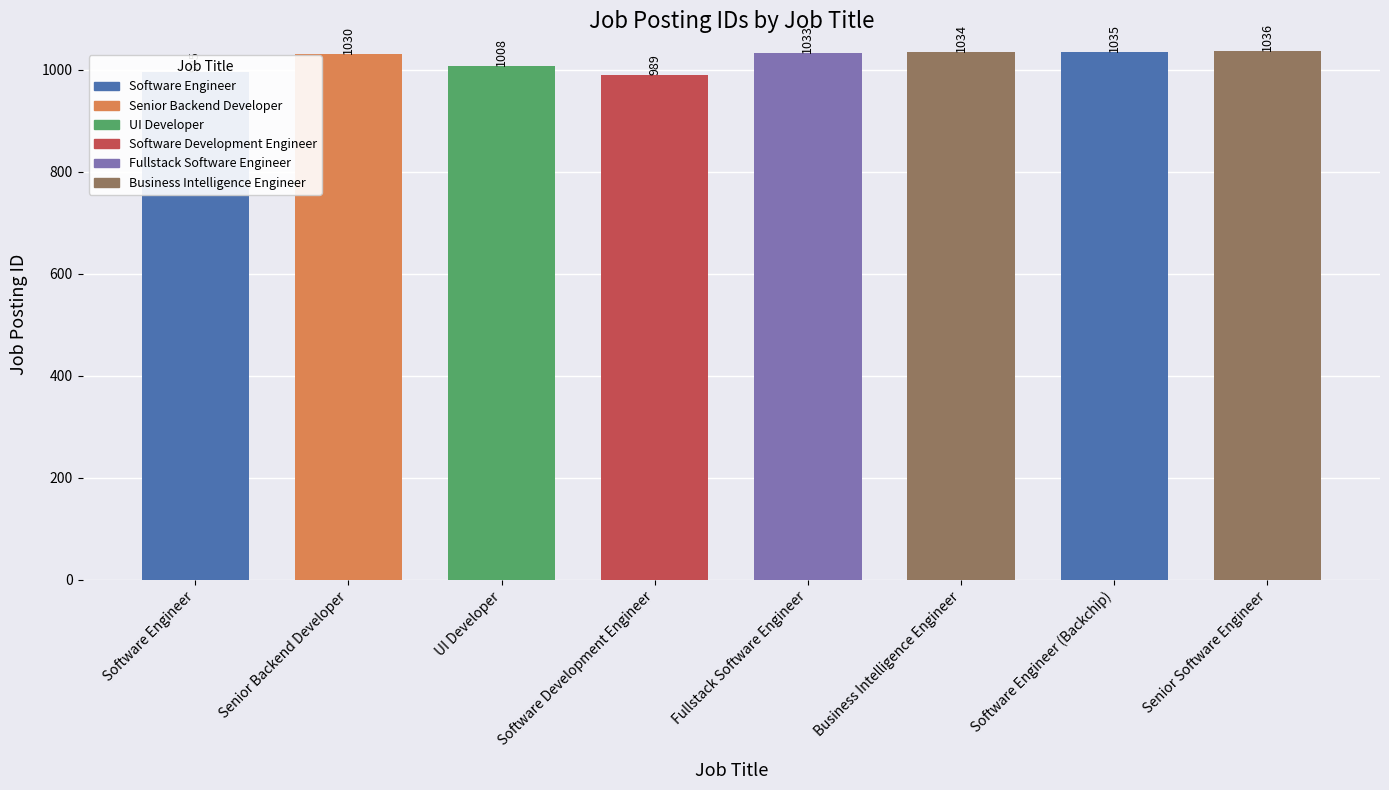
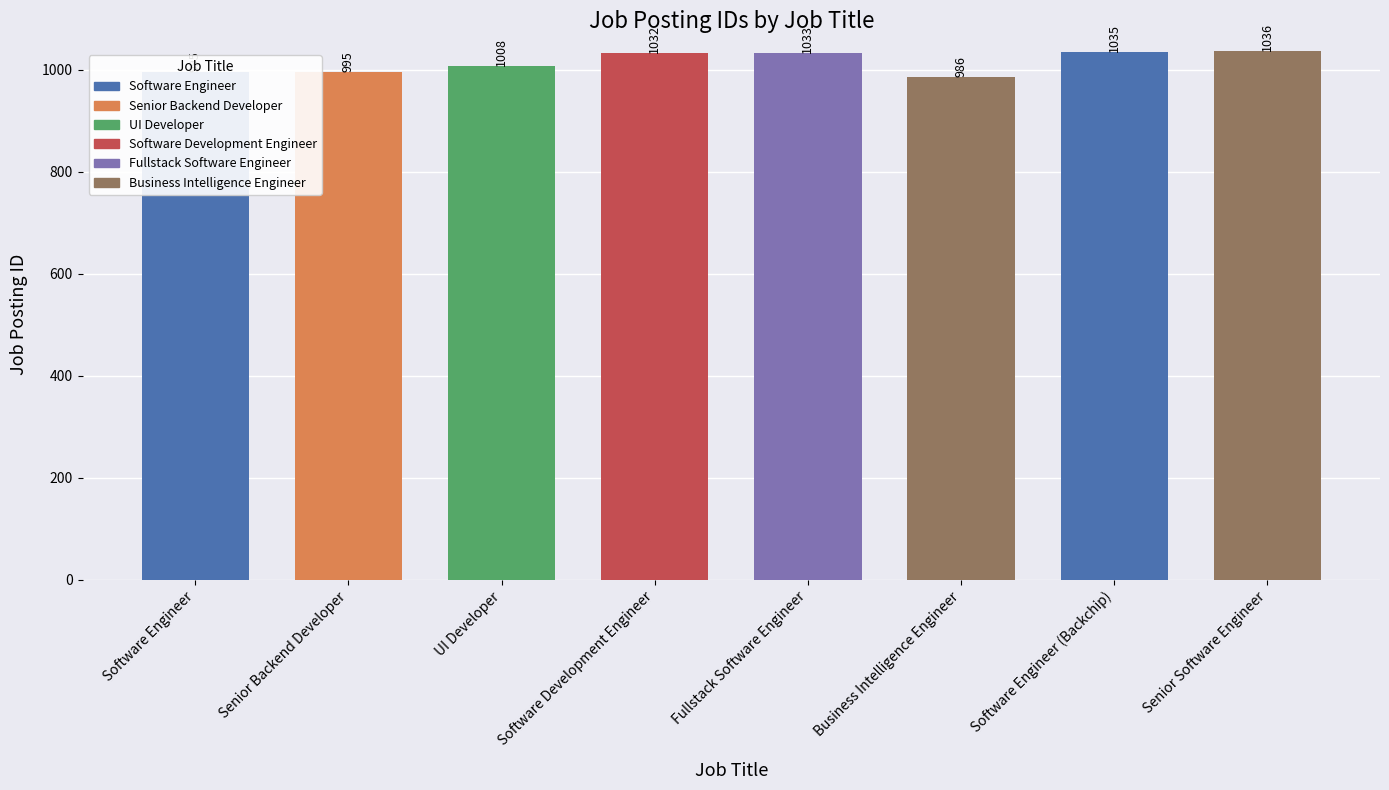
  {
-   "Senior Backend Developer": 1030,
+   "Senior Backend Developer": 995,
    "UI Developer": 1008,
-   "Software Development Engineer": 989,
+   "Software Development Engineer": 1032,
    "Fullstack Software Engineer": 1033,
-   "Business Intelligence Engineer": 1034,
+   "Business Intelligence Engineer": 986,
    "Software Engineer (Backchip)": 1035,
    "Senior Software Engineer": 1036
  }
